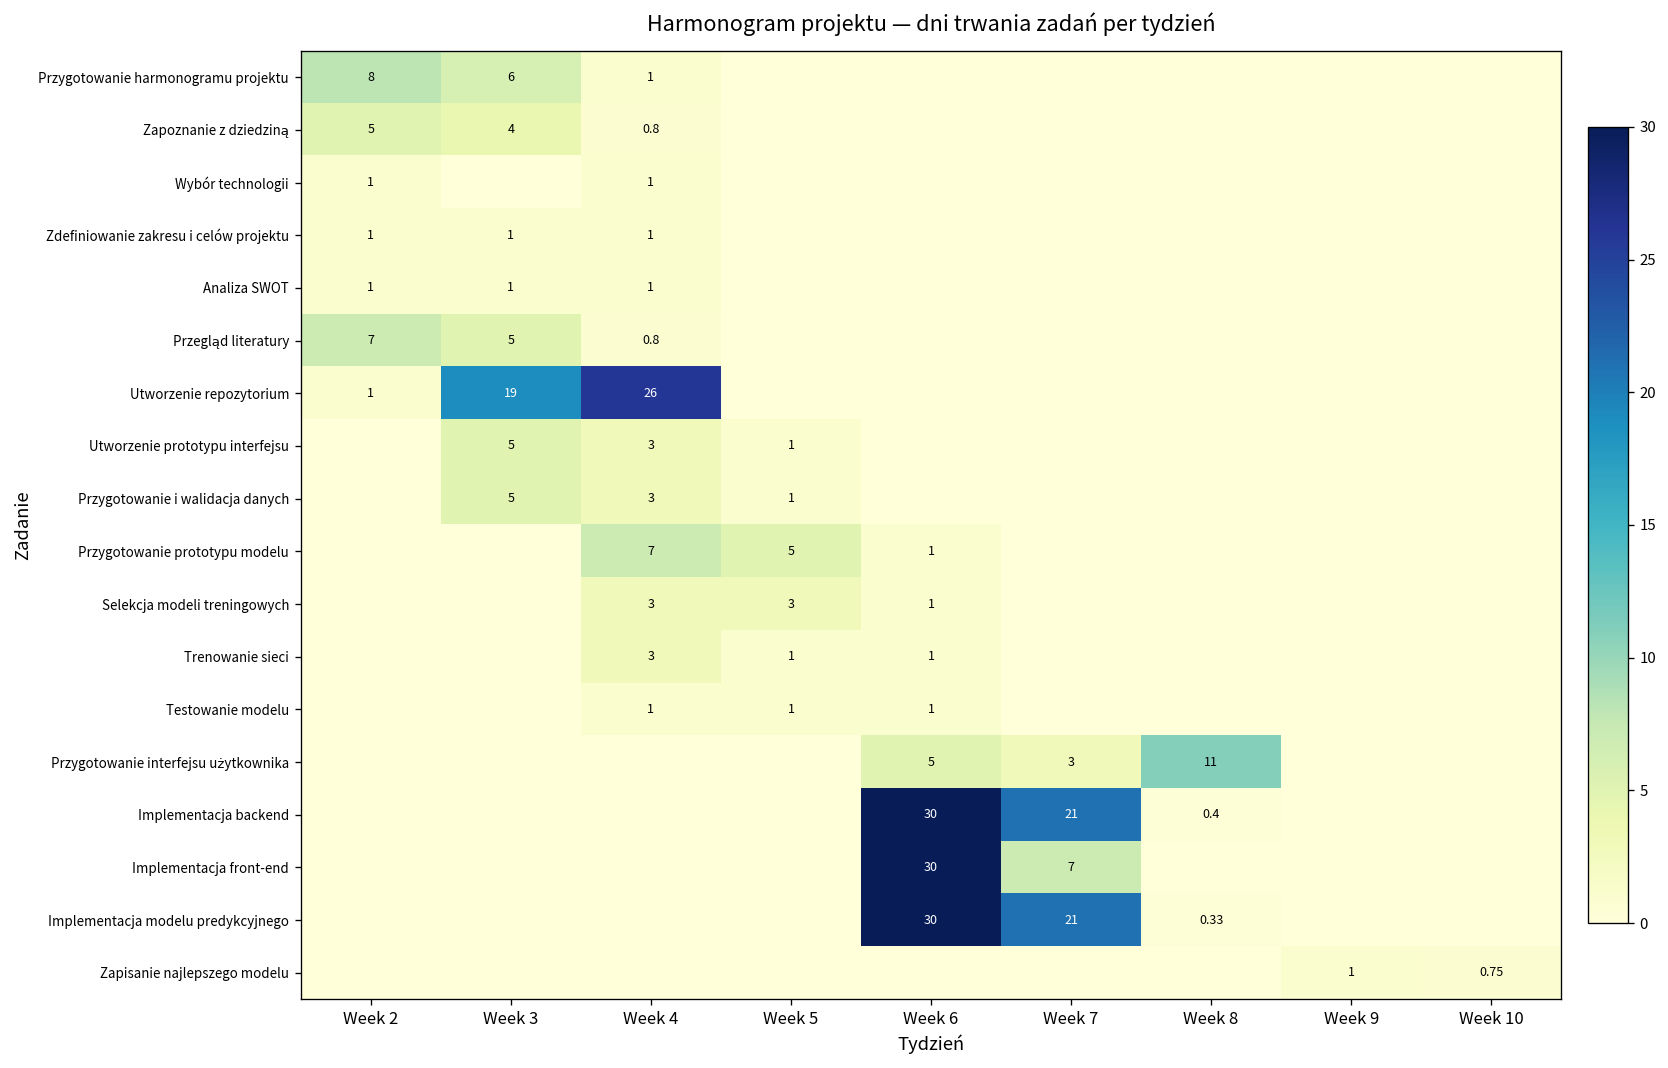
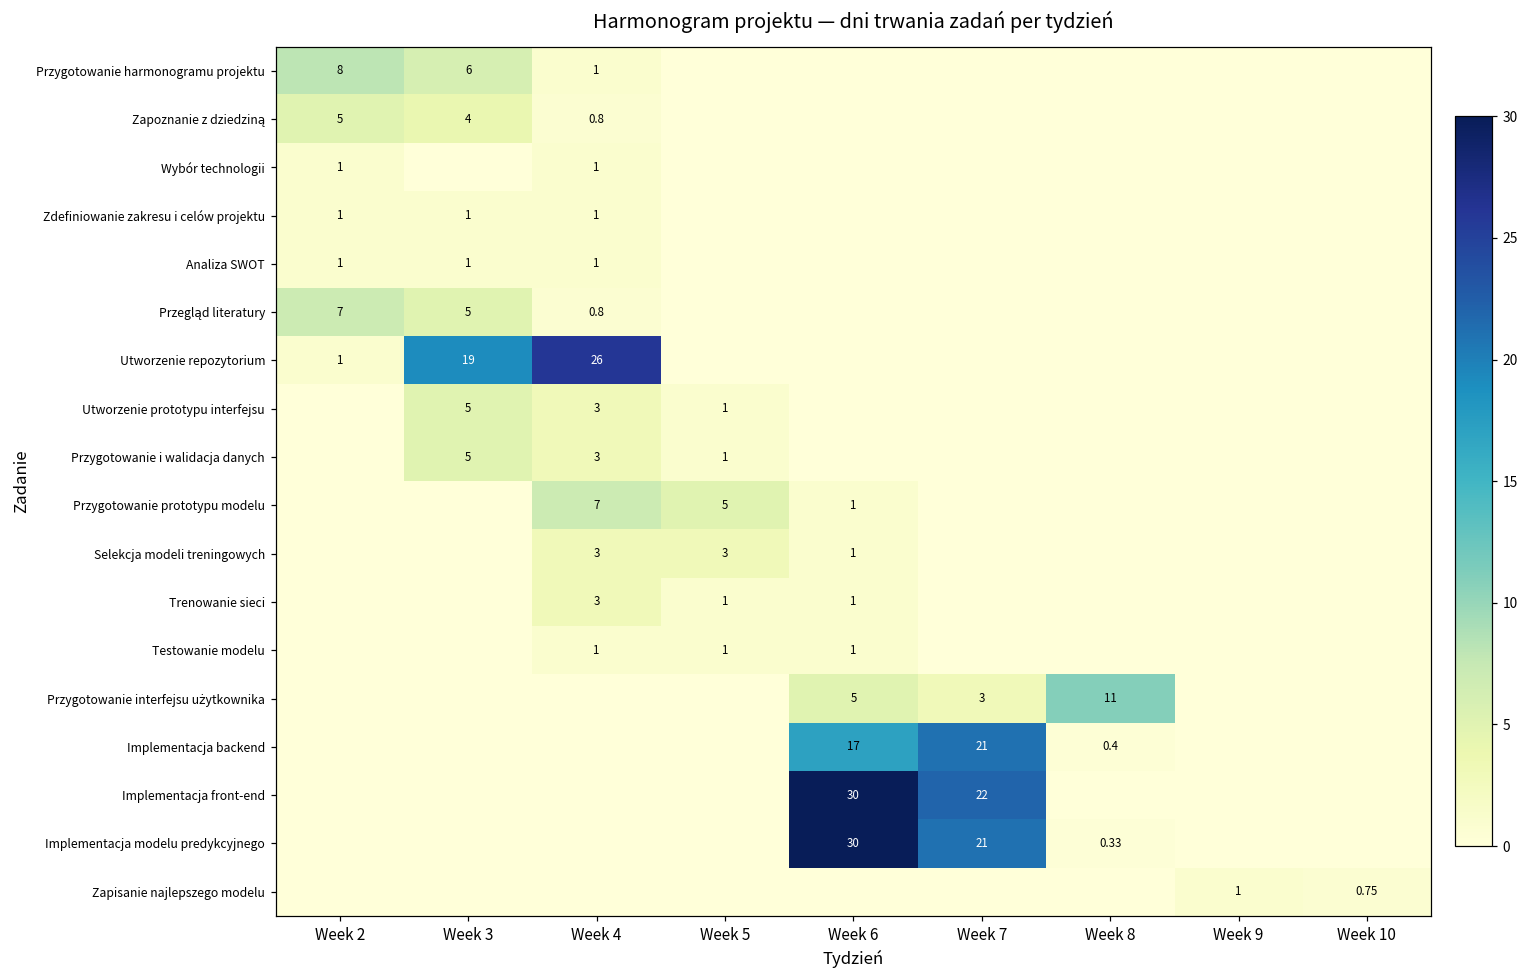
  {
    "Przygotowanie harmonogramu projektu": {
      "Week 2": 8,
      "Week 3": 6,
      "Week 4": 1
    },
    "Zapoznanie z dziedziną": {
      "Week 2": 5,
      "Week 3": 4,
      "Week 4": 0.8
    },
    "Wybór technologii": {
      "Week 2": 1,
      "Week 4": 1
    },
    "Zdefiniowanie zakresu i celów projektu": {
      "Week 2": 1,
      "Week 3": 1,
      "Week 4": 1
    },
    "Analiza SWOT": {
      "Week 2": 1,
      "Week 3": 1,
      "Week 4": 1
    },
    "Przegląd literatury": {
      "Week 2": 7,
      "Week 3": 5,
      "Week 4": 0.8
    },
    "Utworzenie repozytorium": {
      "Week 2": 1,
      "Week 3": 19,
      "Week 4": 26
    },
    "Utworzenie prototypu interfejsu": {
      "Week 3": 5,
      "Week 4": 3,
      "Week 5": 1
    },
    "Przygotowanie i walidacja danych": {
      "Week 3": 5,
      "Week 4": 3,
      "Week 5": 1
    },
    "Przygotowanie prototypu modelu": {
      "Week 4": 7,
      "Week 5": 5,
      "Week 6": 1
    },
    "Selekcja modeli treningowych": {
      "Week 4": 3,
      "Week 5": 3,
      "Week 6": 1
    },
    "Trenowanie sieci": {
      "Week 4": 3,
      "Week 5": 1,
      "Week 6": 1
    },
    "Testowanie modelu": {
      "Week 4": 1,
      "Week 5": 1,
      "Week 6": 1
    },
    "Przygotowanie interfejsu użytkownika": {
      "Week 6": 5,
      "Week 7": 3,
      "Week 8": 11
    },
    "Implementacja backend": {
-     "Week 6": 30,
+     "Week 6": 17,
      "Week 7": 21,
      "Week 8": 0.4
    },
    "Implementacja front-end": {
      "Week 6": 30,
-     "Week 7": 7
+     "Week 7": 22
    },
    "Implementacja modelu predykcyjnego": {
      "Week 6": 30,
      "Week 7": 21,
      "Week 8": 0.33
    },
    "Zapisanie najlepszego modelu": {
      "Week 9": 1,
      "Week 10": 0.75
    }
  }
